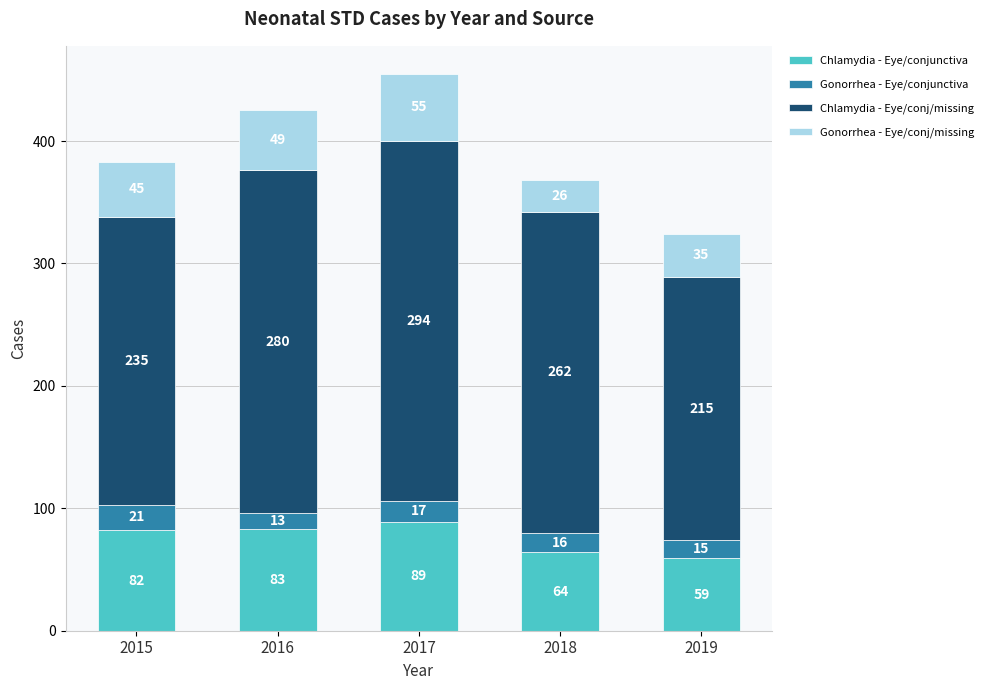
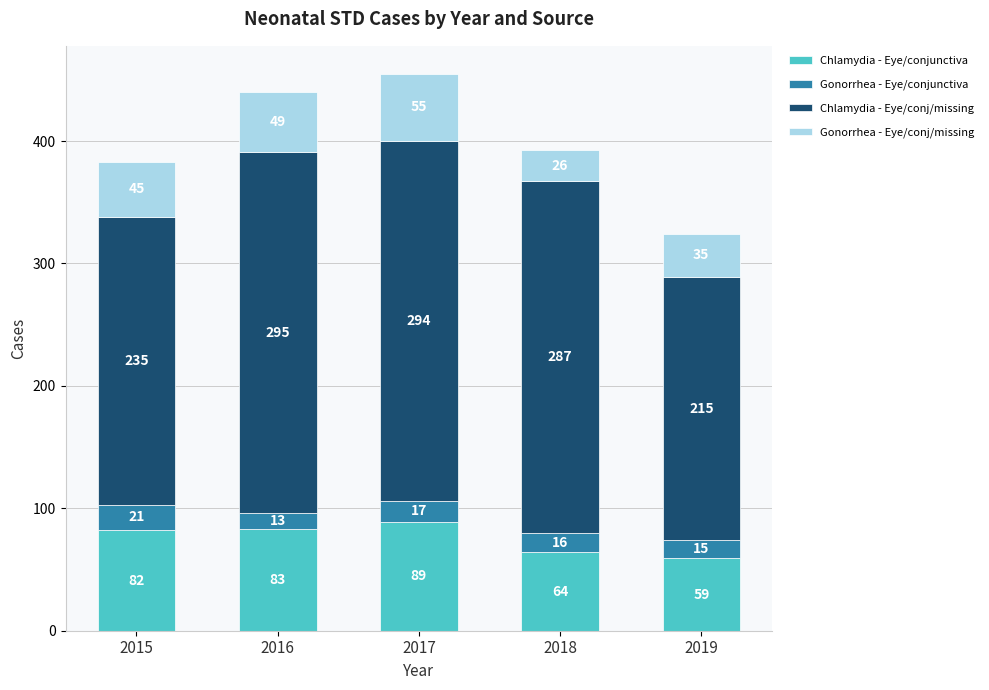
  {
    "Chlamydia - Eye/conjunctiva": {
      "2015": 82,
      "2016": 83,
      "2017": 89,
      "2018": 64,
      "2019": 59
    },
    "Gonorrhea - Eye/conjunctiva": {
      "2015": 21,
      "2016": 13,
      "2017": 17,
      "2018": 16,
      "2019": 15
    },
    "Chlamydia - Eye/conj/missing": {
      "2015": 235,
-     "2016": 280,
+     "2016": 295,
      "2017": 294,
-     "2018": 262,
+     "2018": 287,
      "2019": 215
    },
    "Gonorrhea - Eye/conj/missing": {
      "2015": 45,
      "2016": 49,
      "2017": 55,
      "2018": 26,
      "2019": 35
    }
  }
